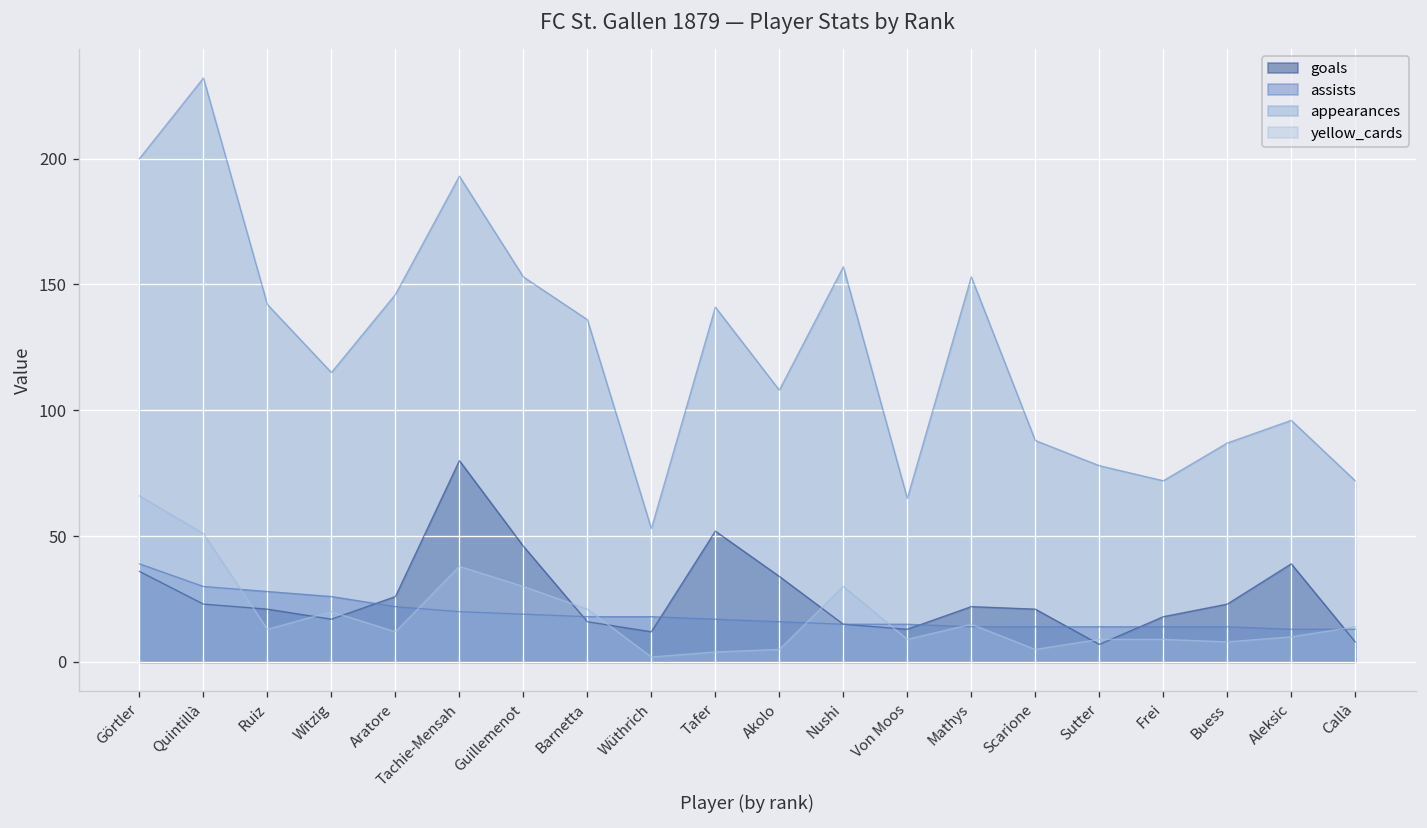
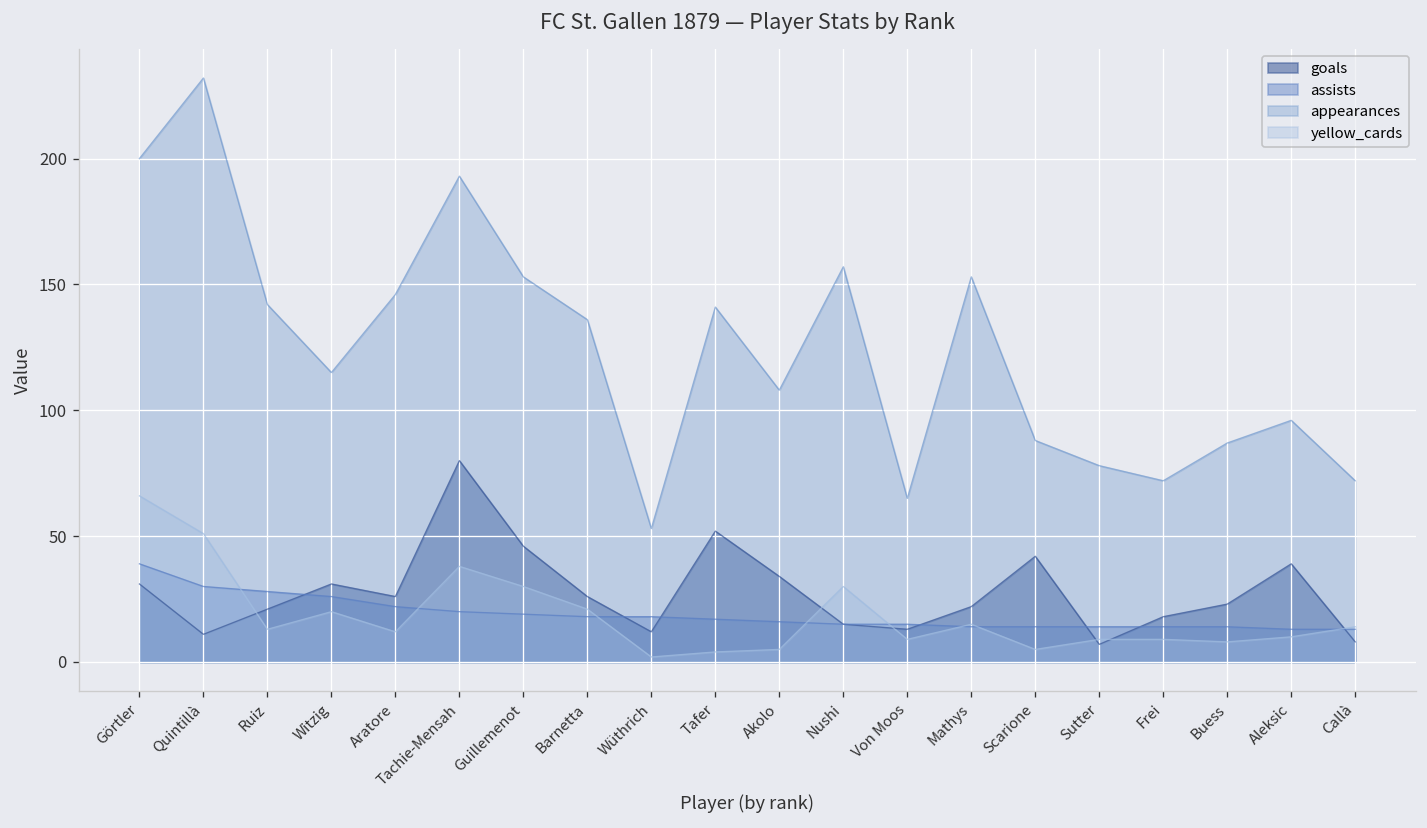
  {
    "goals": {
-     "Görtler": 36,
-     "Quintillà": 23,
+     "Görtler": 31,
+     "Quintillà": 11,
      "Ruiz": 21,
-     "Witzig": 17,
+     "Witzig": 31,
      "Aratore": 26,
      "Tachie-Mensah": 80,
      "Guillemenot": 46,
-     "Barnetta": 16,
+     "Barnetta": 26,
      "Wüthrich": 12,
      "Tafer": 52,
      "Akolo": 34,
      "Von Moos": 13,
      "Mathys": 22,
-     "Scarione": 21,
+     "Scarione": 42,
      "Sutter": 7,
      "Frei": 18,
      "Buess": 23,
      "Aleksic": 39,
      "Callà": 8
    }
  }
